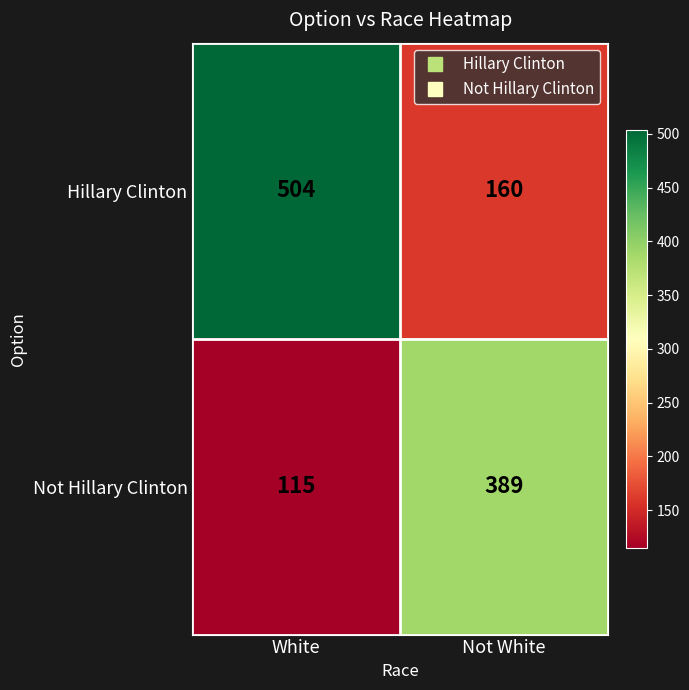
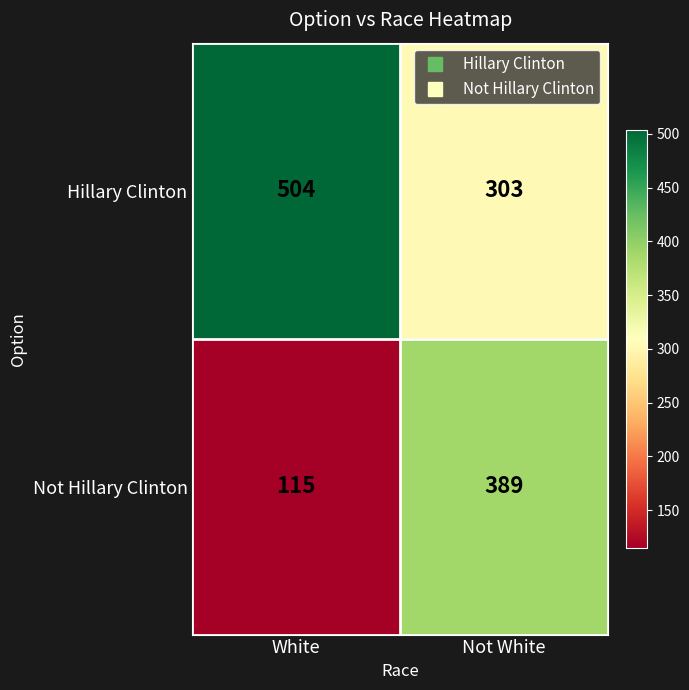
  {
    "Hillary Clinton": {
      "White": 504,
-     "Not White": 160
+     "Not White": 303
    },
    "Not Hillary Clinton": {
      "White": 115,
      "Not White": 389
    }
  }
